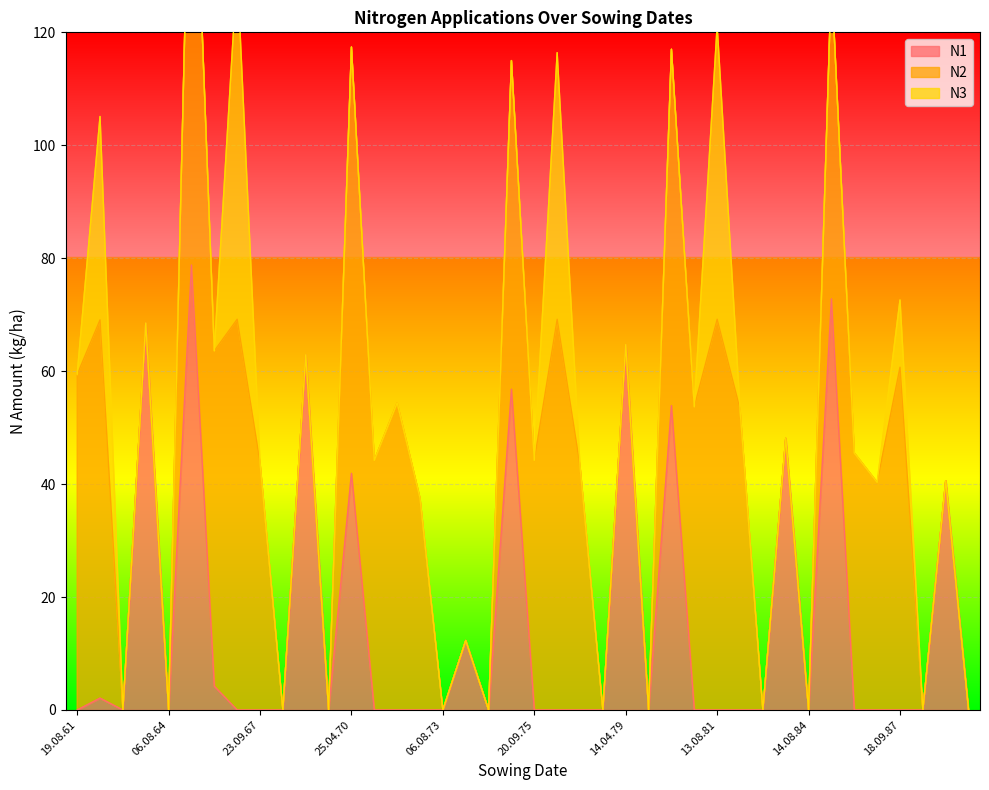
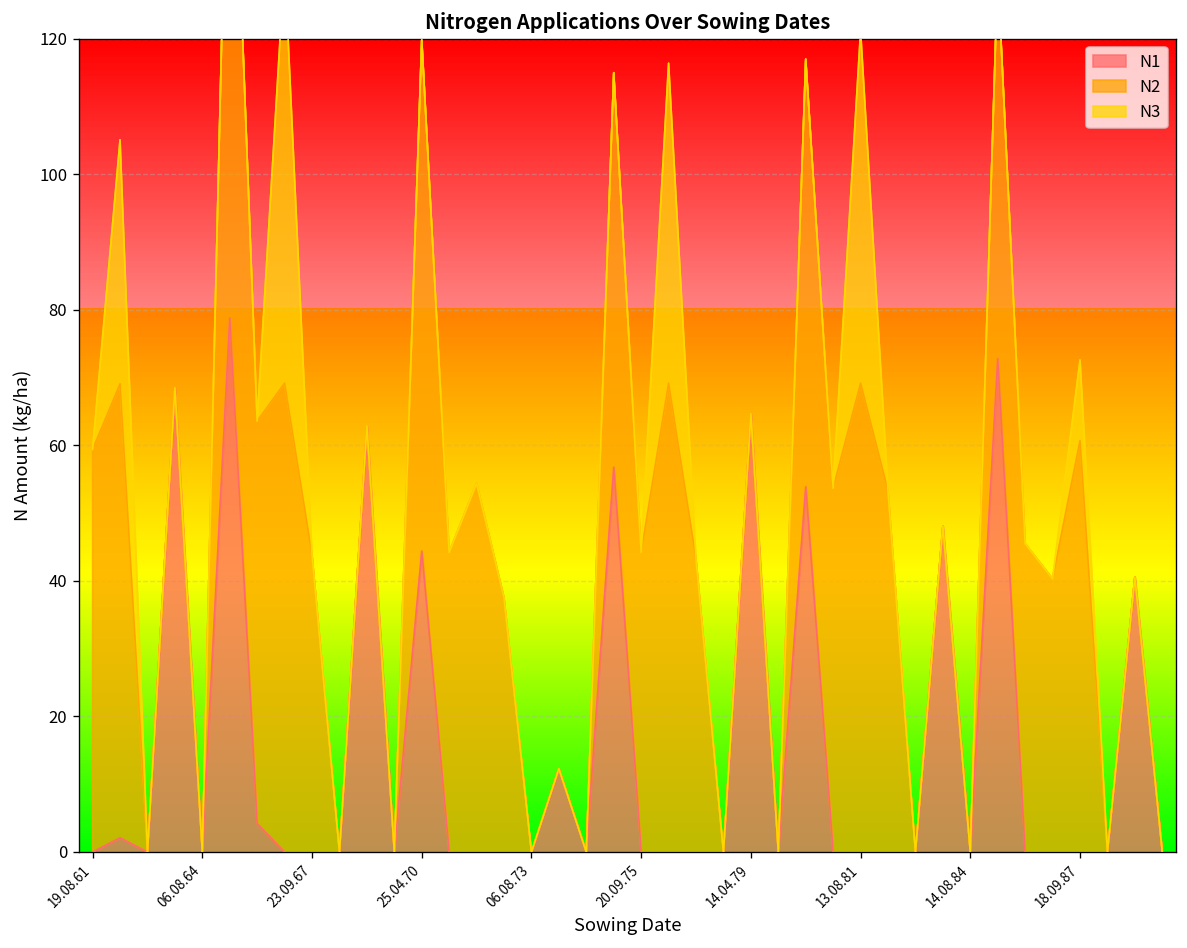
  {
    "N1": {
      "19.08.61": 0,
      "23.09.67": 0,
-     "25.04.70": 42,
+     "25.04.70": 44,
      "20.09.75": 0,
      "13.08.81": 0,
      "18.09.87": 0
    }
  }
